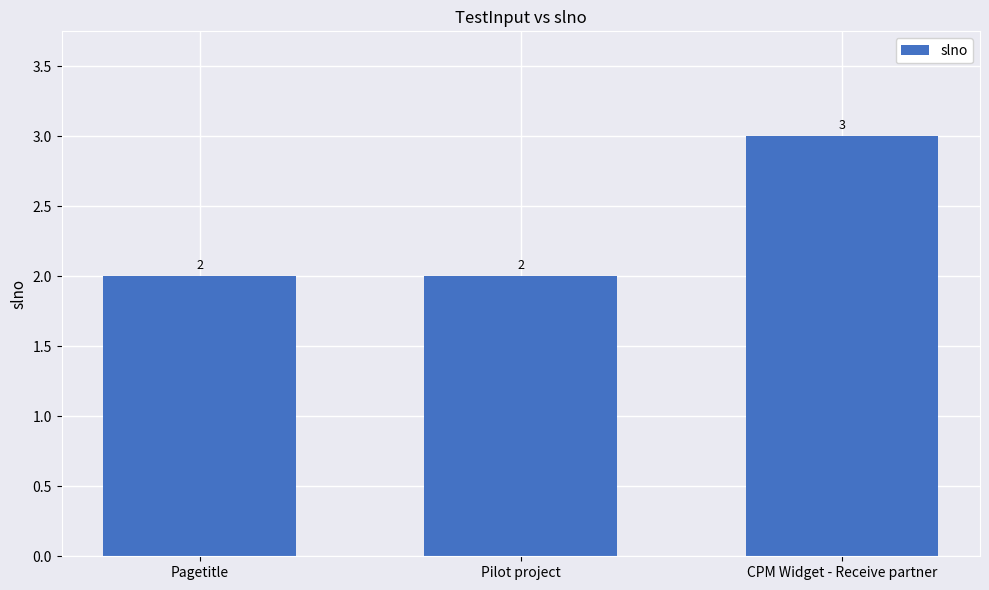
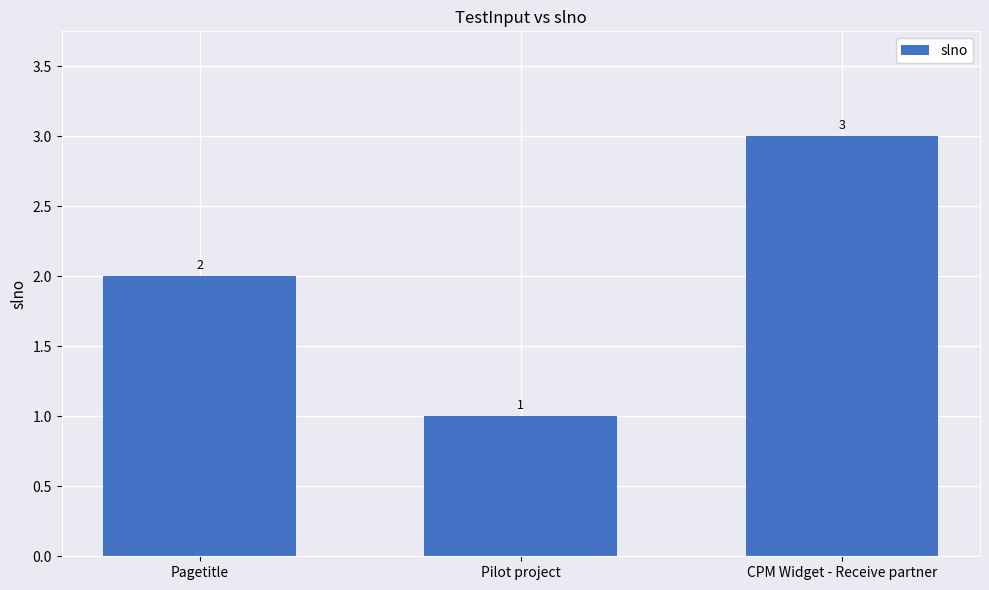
  {
    "Pagetitle": 2,
-   "Pilot project": 2,
+   "Pilot project": 1,
    "CPM Widget - Receive partner": 3
  }
